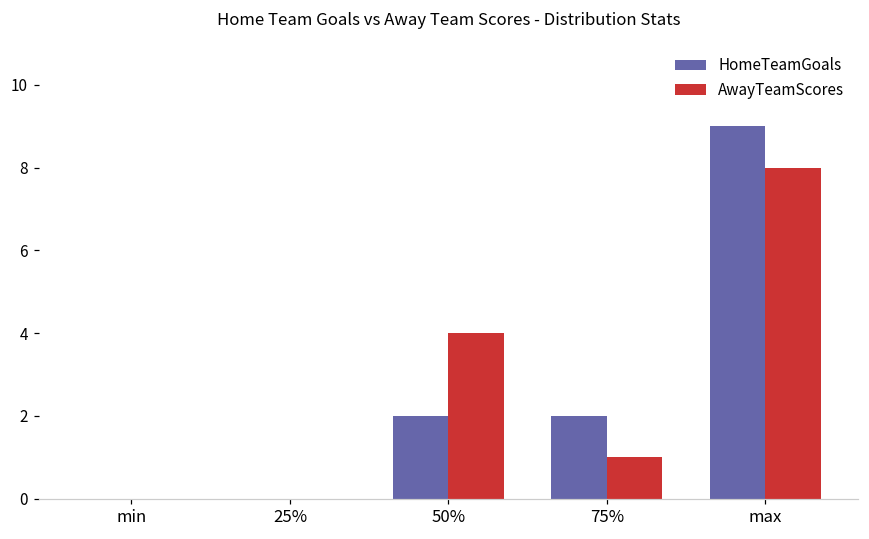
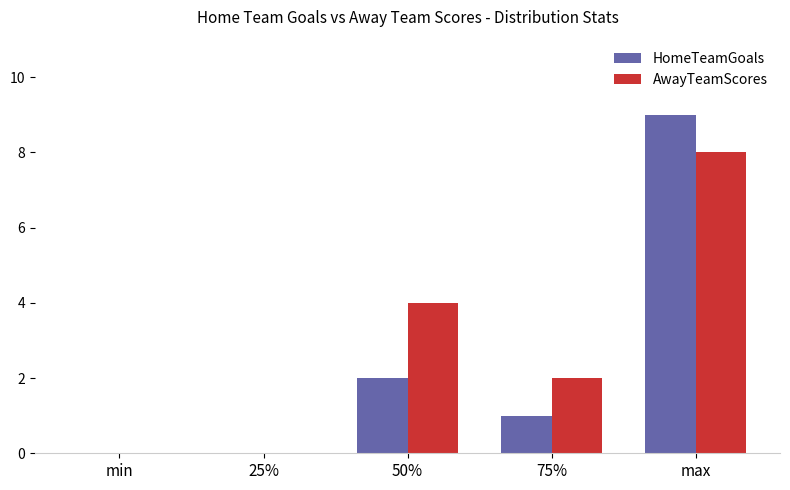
  {
    "HomeTeamGoals": {
      "min": 0,
      "25%": 0,
      "50%": 2,
-     "75%": 2,
+     "75%": 1,
      "max": 9
    },
    "AwayTeamScores": {
      "min": 0,
      "25%": 0,
      "50%": 4,
-     "75%": 1,
+     "75%": 2,
      "max": 8
    }
  }
